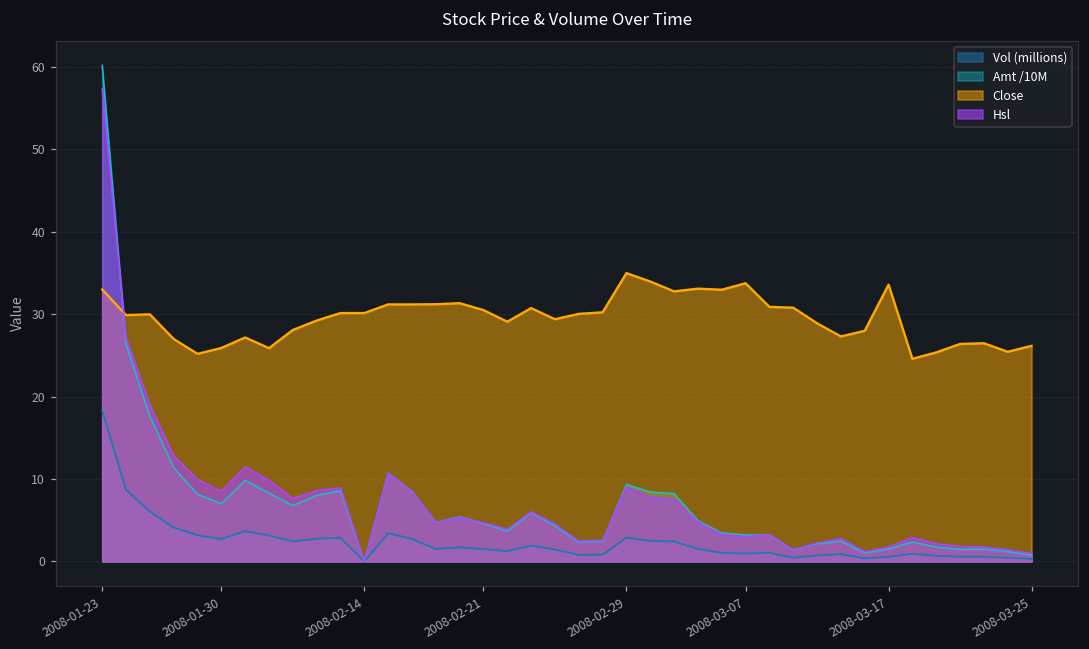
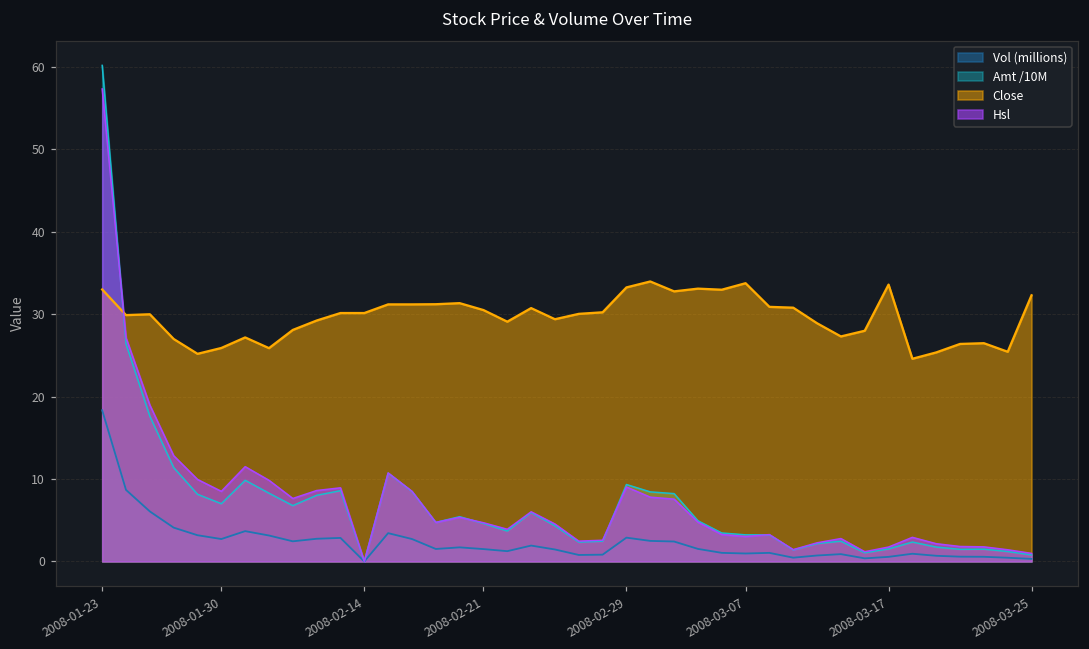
  {
    "Close": {
      "2008-01-23": 33,
      "2008-01-30": 26,
      "2008-02-14": 30,
      "2008-02-21": 31,
-     "2008-02-29": 35,
+     "2008-02-29": 33,
      "2008-03-07": 34,
      "2008-03-17": 34,
-     "2008-03-25": 26
+     "2008-03-25": 32
    },
    "Hsl": {
      "2008-01-23": 57,
      "2008-01-30": 9
    }
  }
